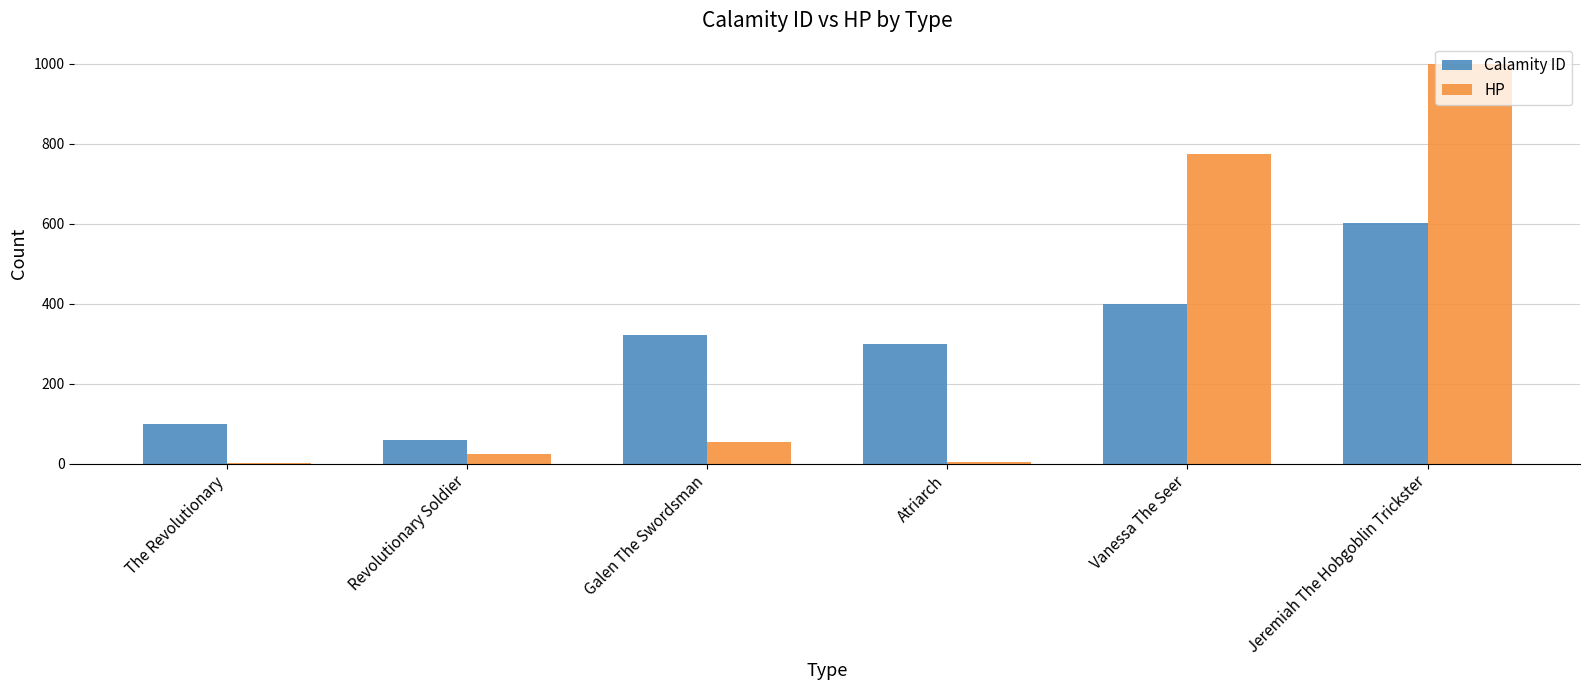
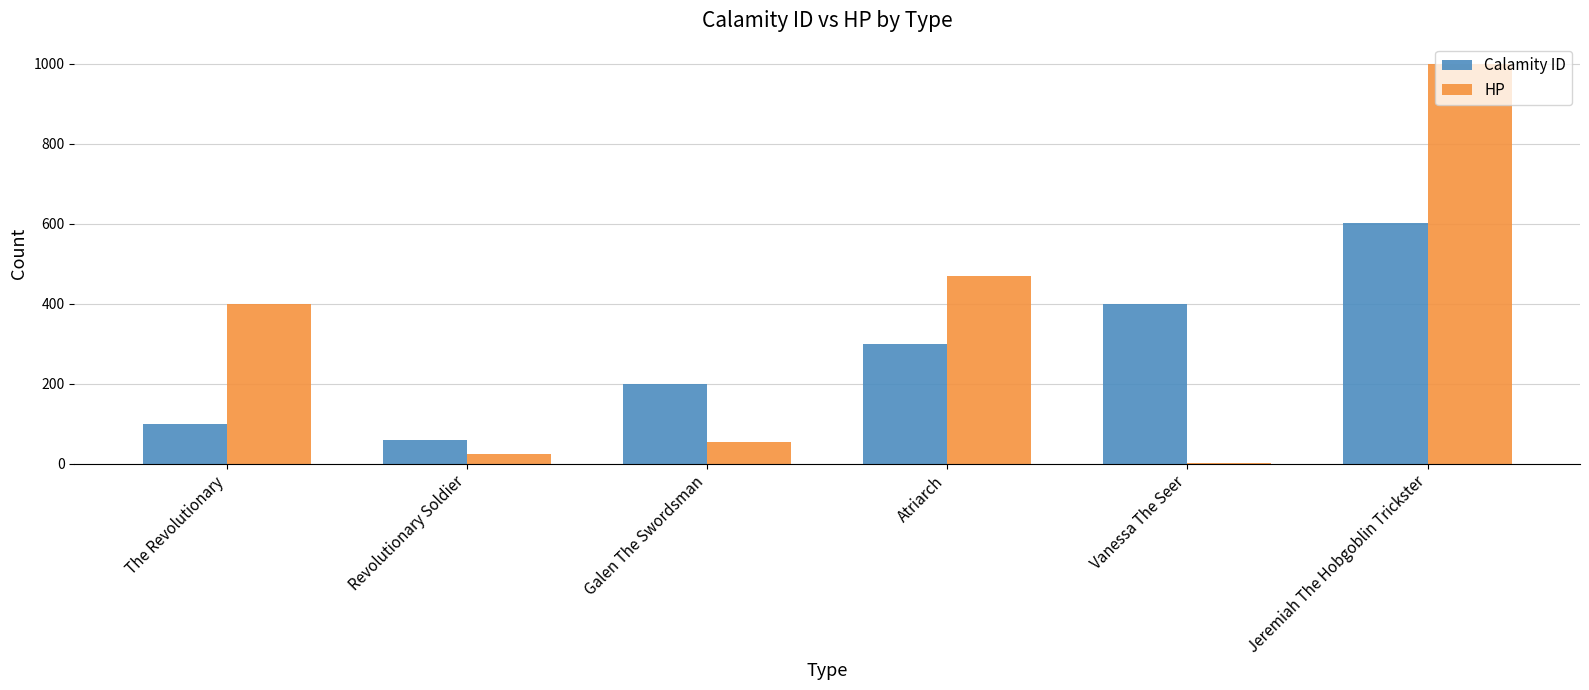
  {
    "Calamity ID": {
      "The Revolutionary": 100,
      "Revolutionary Soldier": 60,
-     "Galen The Swordsman": 320,
+     "Galen The Swordsman": 200,
      "Atriarch": 300,
      "Vanessa The Seer": 400,
      "Jeremiah The Hobgoblin Trickster": 600
    },
    "HP": {
-     "The Revolutionary": 0,
+     "The Revolutionary": 400,
      "Revolutionary Soldier": 20,
      "Galen The Swordsman": 60,
-     "Atriarch": 10,
-     "Vanessa The Seer": 770
+     "Atriarch": 470,
+     "Vanessa The Seer": 0
    }
  }
